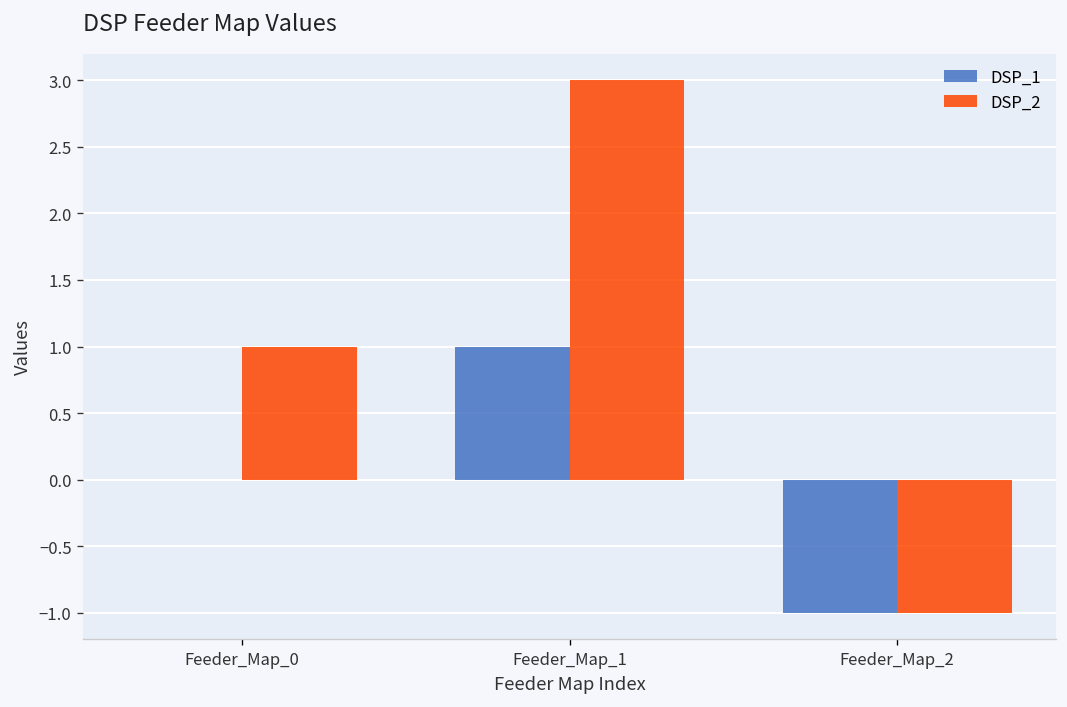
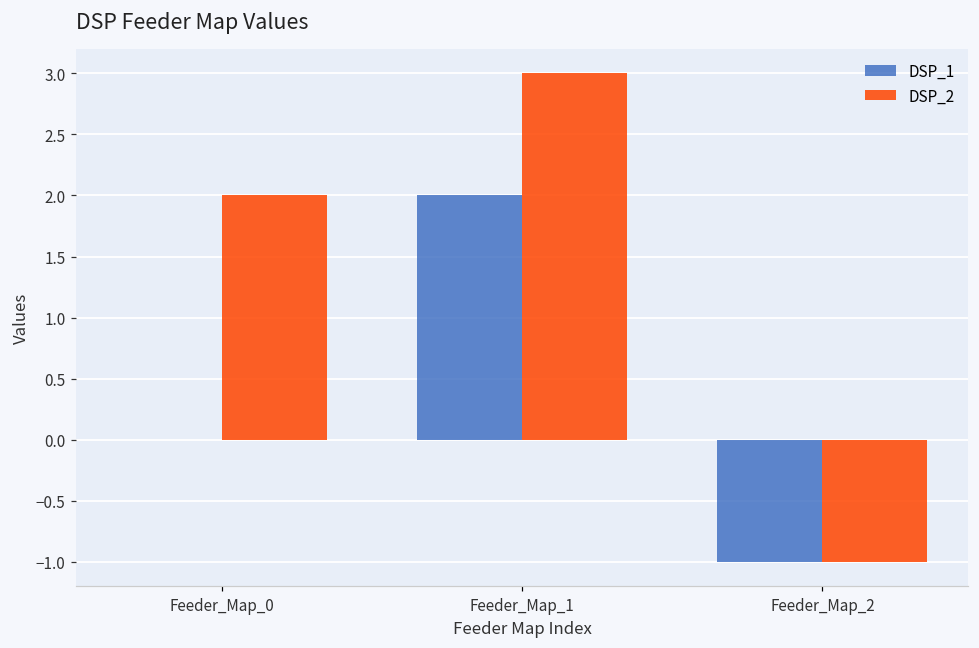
  {
    "DSP_1": {
      "Feeder_Map_0": 0,
-     "Feeder_Map_1": 1,
+     "Feeder_Map_1": 2,
      "Feeder_Map_2": -1
    },
    "DSP_2": {
-     "Feeder_Map_0": 1,
+     "Feeder_Map_0": 2,
      "Feeder_Map_1": 3,
      "Feeder_Map_2": -1
    }
  }
